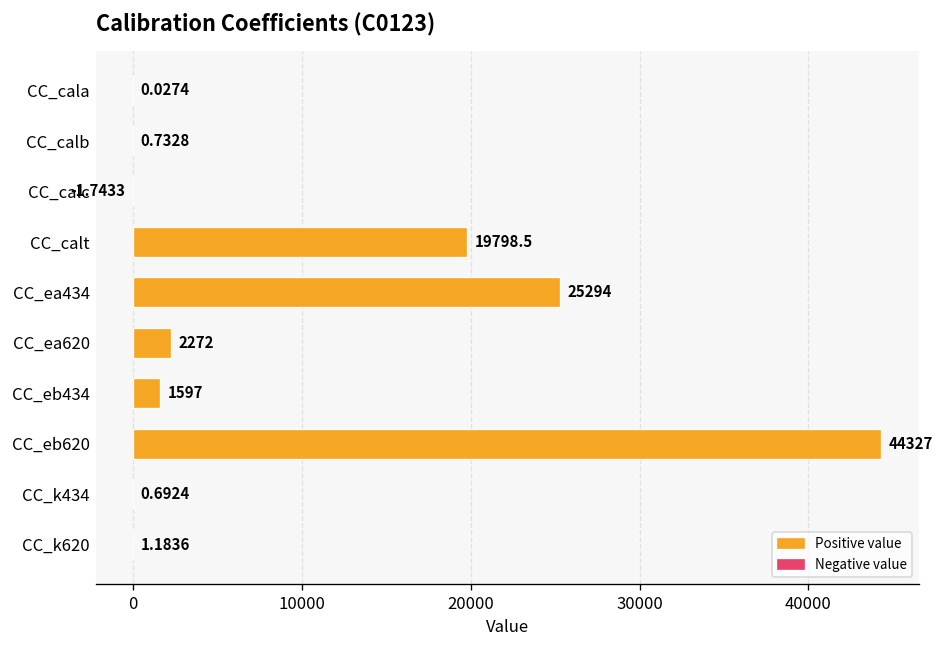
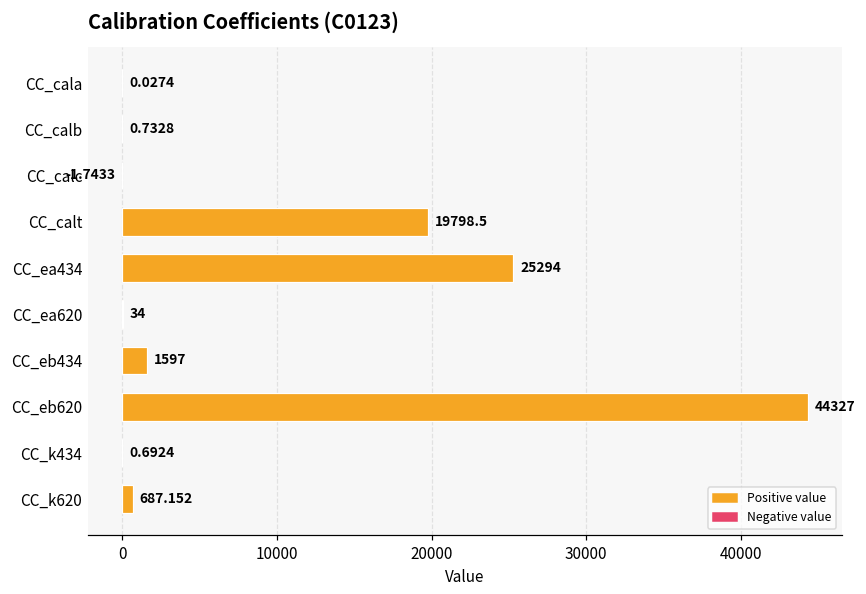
  {
    "CC_cala": 0.0274,
    "CC_calb": 0.7328,
    "CC_calc": -1.7433,
    "CC_calt": 19798.5,
    "CC_ea434": 25294,
-   "CC_ea620": 2272,
+   "CC_ea620": 34,
    "CC_eb434": 1597,
    "CC_eb620": 44327,
    "CC_k434": 0.6924,
-   "CC_k620": 1.1836
+   "CC_k620": 687.152
  }
